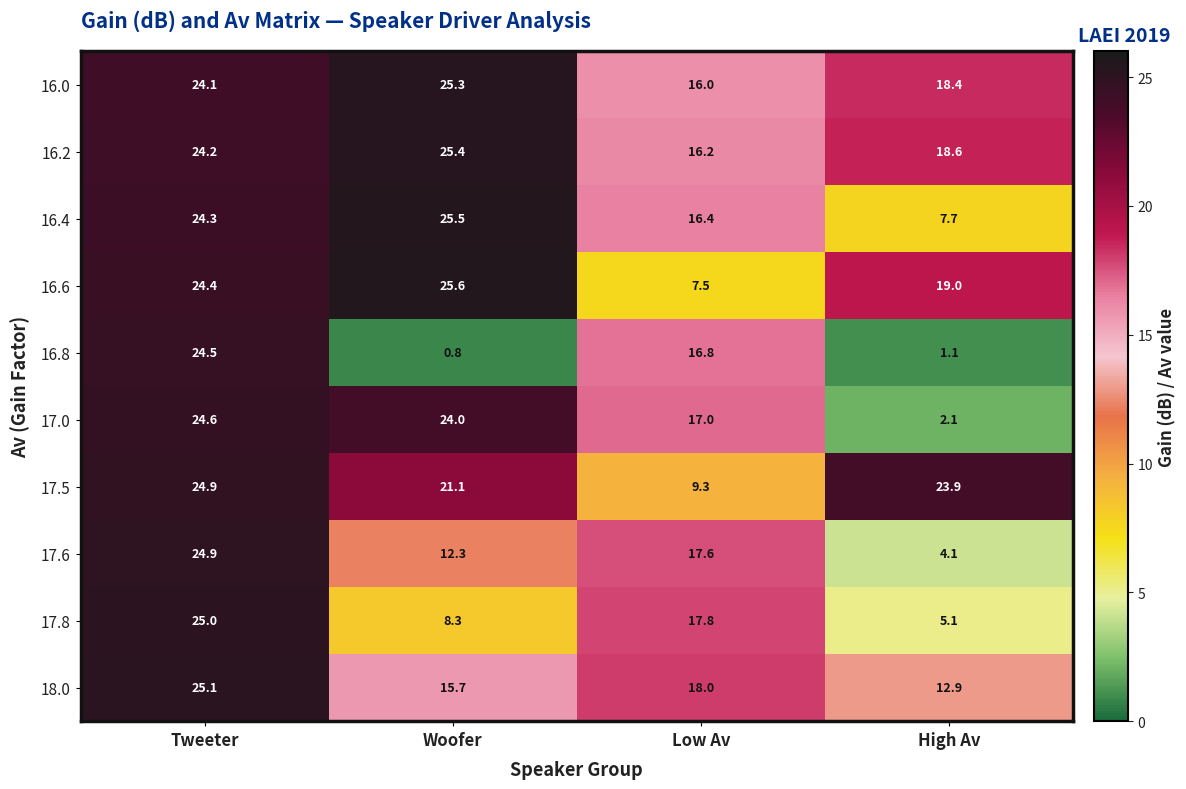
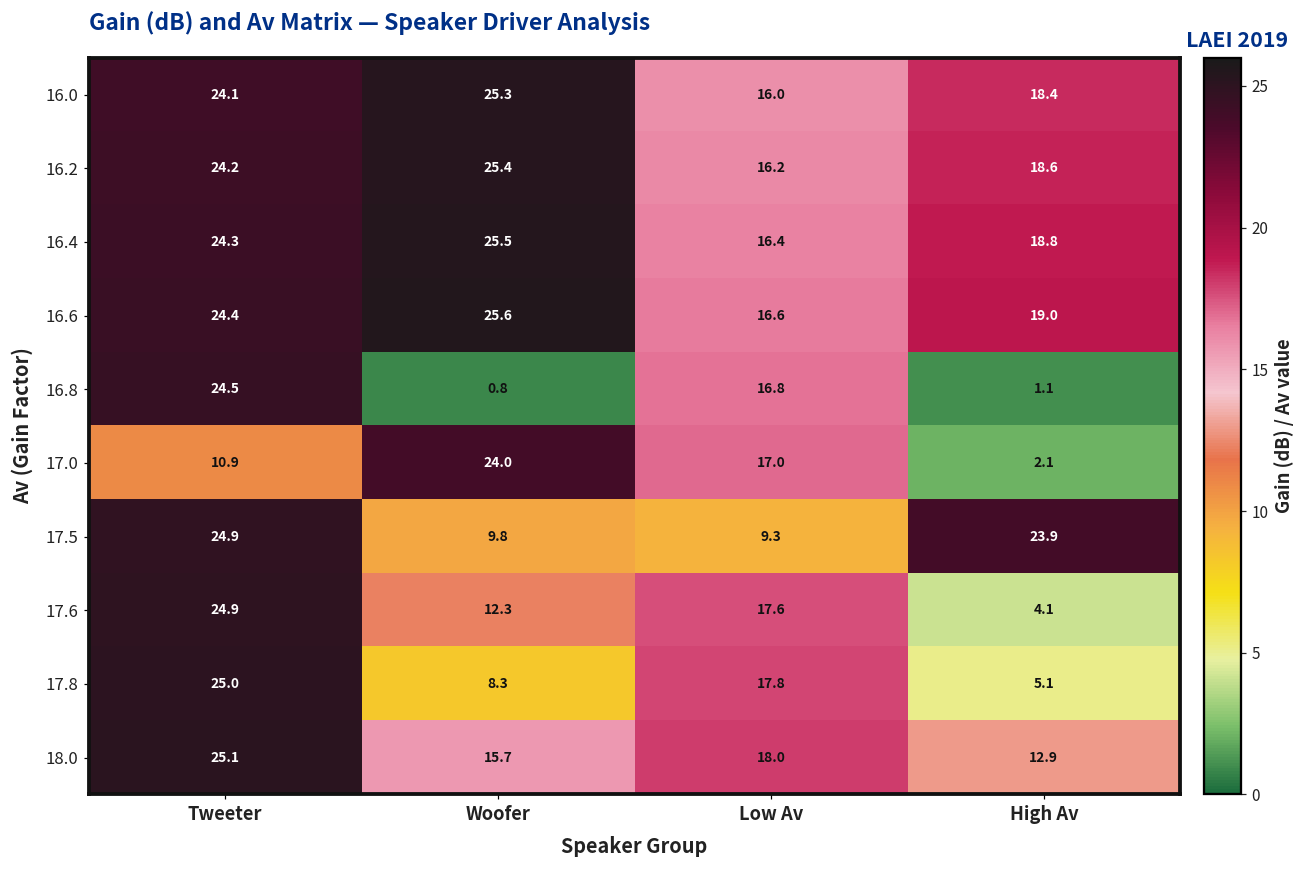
  {
    "16.0": {
      "Tweeter": 24.1,
      "Woofer": 25.3,
      "Low Av": 16.0,
      "High Av": 18.4
    },
    "16.2": {
      "Tweeter": 24.2,
      "Woofer": 25.4,
      "Low Av": 16.2,
      "High Av": 18.6
    },
    "16.4": {
      "Tweeter": 24.3,
      "Woofer": 25.5,
      "Low Av": 16.4,
-     "High Av": 7.7
+     "High Av": 18.8
    },
    "16.6": {
      "Tweeter": 24.4,
      "Woofer": 25.6,
-     "Low Av": 7.5,
+     "Low Av": 16.6,
      "High Av": 19.0
    },
    "16.8": {
      "Tweeter": 24.5,
      "Woofer": 0.8,
      "Low Av": 16.8,
      "High Av": 1.1
    },
    "17.0": {
-     "Tweeter": 24.6,
+     "Tweeter": 10.9,
      "Woofer": 24.0,
      "Low Av": 17.0,
      "High Av": 2.1
    },
    "17.5": {
      "Tweeter": 24.9,
-     "Woofer": 21.1,
+     "Woofer": 9.8,
      "Low Av": 9.3,
      "High Av": 23.9
    },
    "17.6": {
      "Tweeter": 24.9,
      "Woofer": 12.3,
      "Low Av": 17.6,
      "High Av": 4.1
    },
    "17.8": {
      "Tweeter": 25.0,
      "Woofer": 8.3,
      "Low Av": 17.8,
      "High Av": 5.1
    },
    "18.0": {
      "Tweeter": 25.1,
      "Woofer": 15.7,
      "Low Av": 18.0,
      "High Av": 12.9
    }
  }
